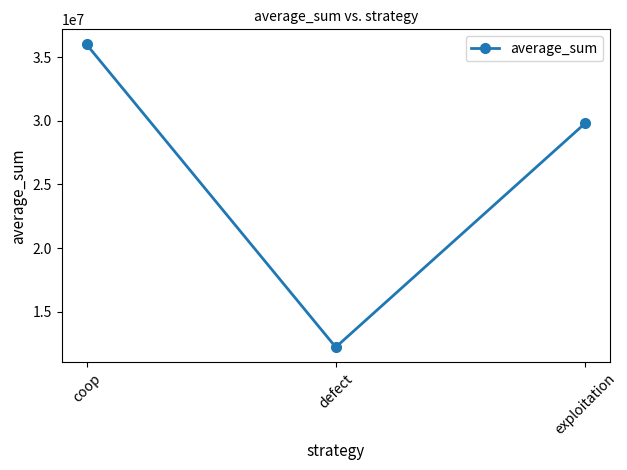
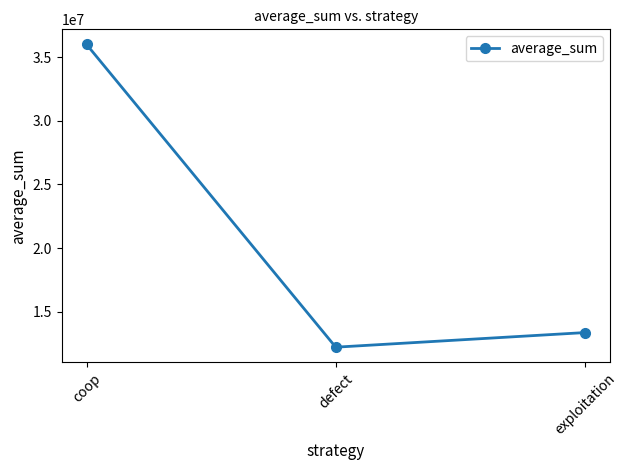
  {
    "coop": 36000000,
    "defect": 12200000,
-   "exploitation": 29800000
+   "exploitation": 13400000
  }
